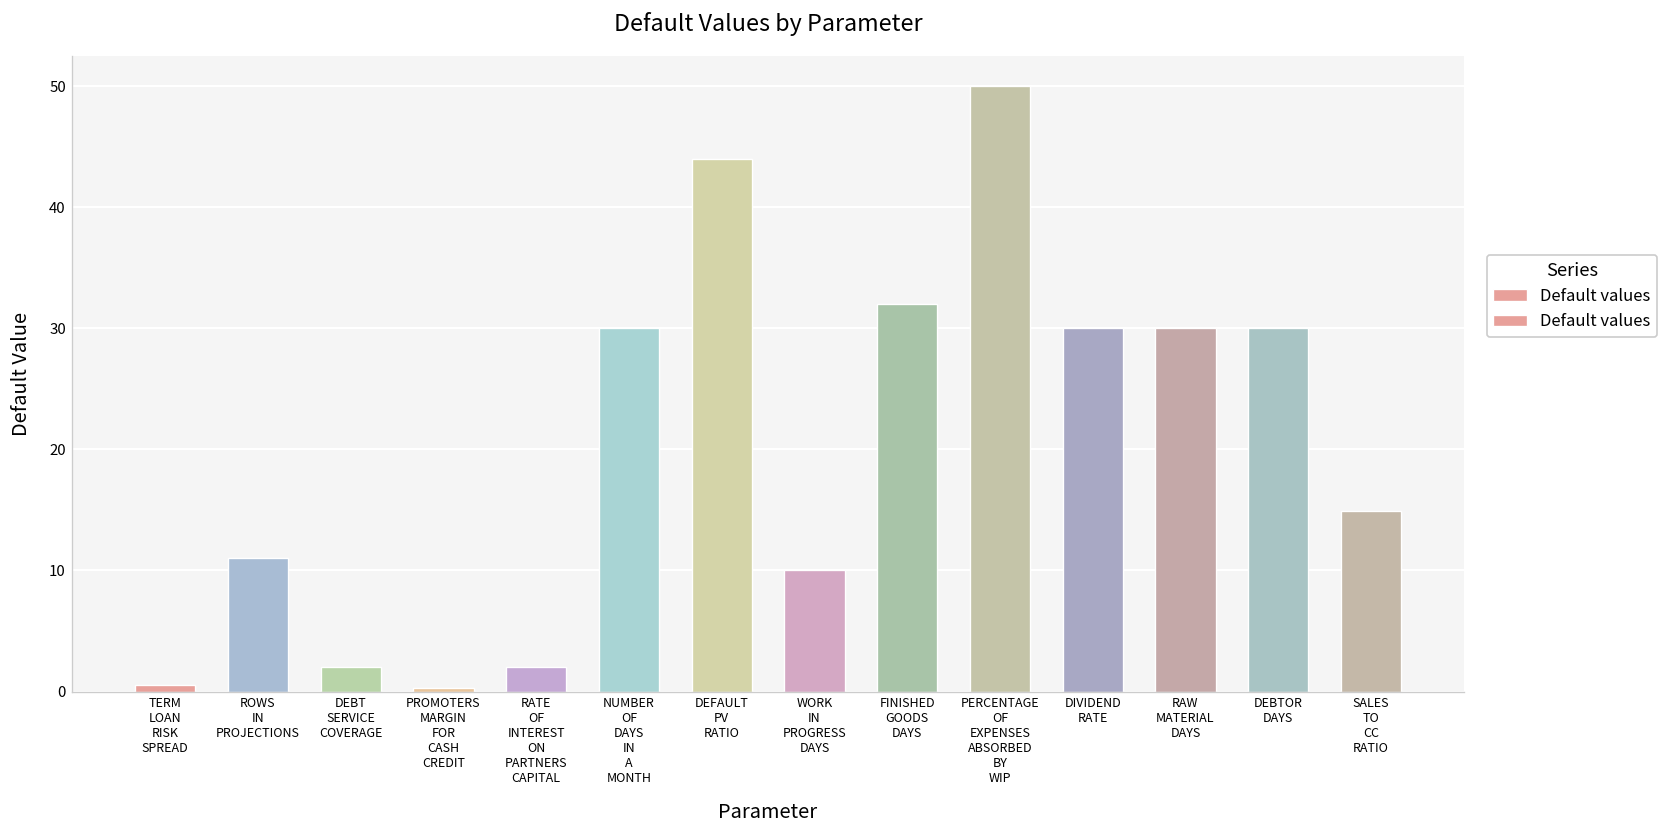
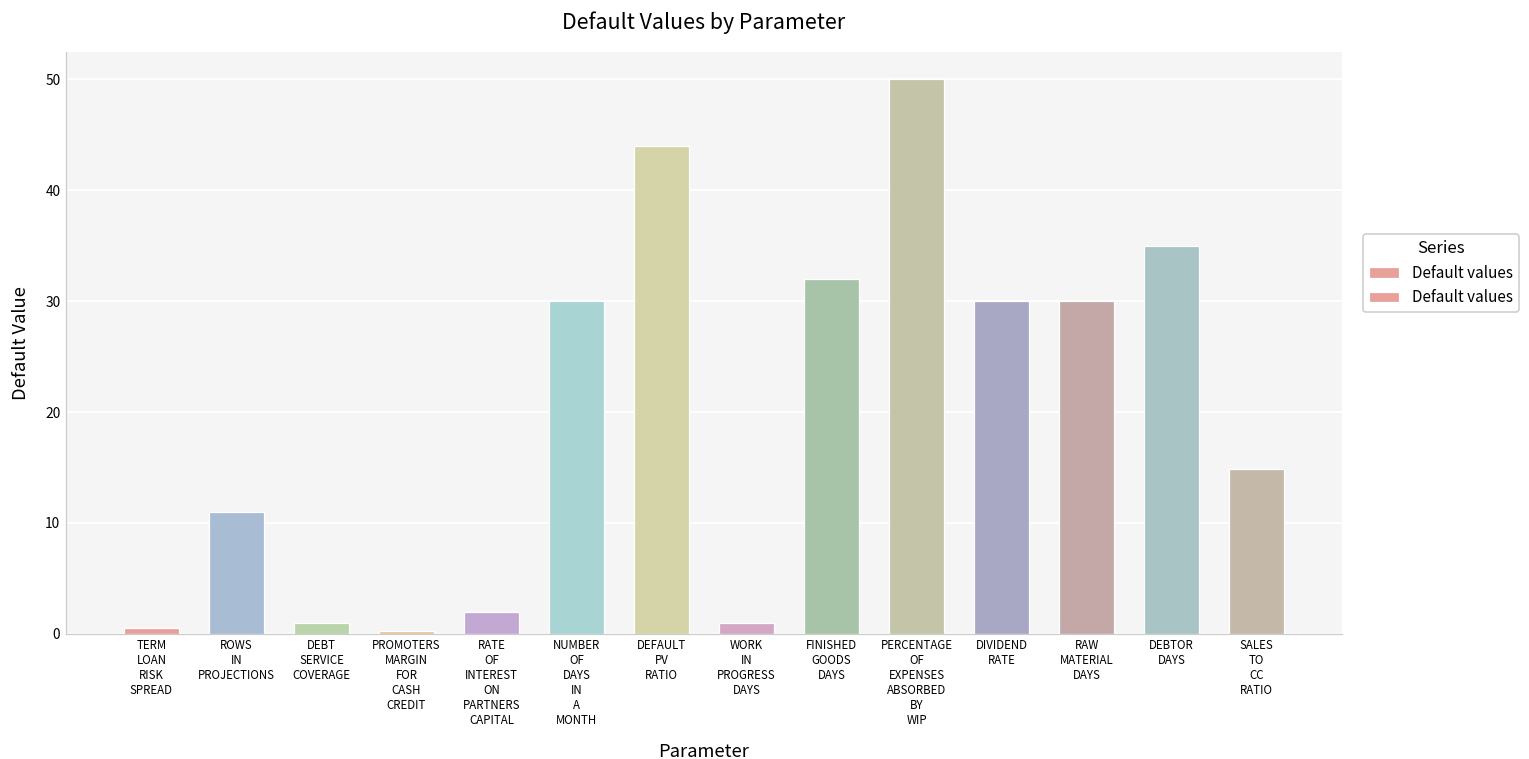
  {
    "TERM LOAN RISK SPREAD": 0.5,
    "ROWS IN PROJECTIONS": 11,
-   "DEBT SERVICE COVERAGE": 2,
+   "DEBT SERVICE COVERAGE": 1,
    "PROMOTERS MARGIN FOR CASH CREDIT": 0.3,
    "RATE OF INTEREST ON PARTNERS CAPITAL": 2,
    "NUMBER OF DAYS IN A MONTH": 30,
    "DEFAULT PV RATIO": 44,
-   "WORK IN PROGRESS DAYS": 10,
+   "WORK IN PROGRESS DAYS": 1,
    "FINISHED GOODS DAYS": 32,
    "PERCENTAGE OF EXPENSES ABSORBED BY WIP": 50,
    "DIVIDEND RATE": 30,
    "RAW MATERIAL DAYS": 30,
-   "DEBTOR DAYS": 30,
+   "DEBTOR DAYS": 35,
    "SALES TO CC RATIO": 15
  }
